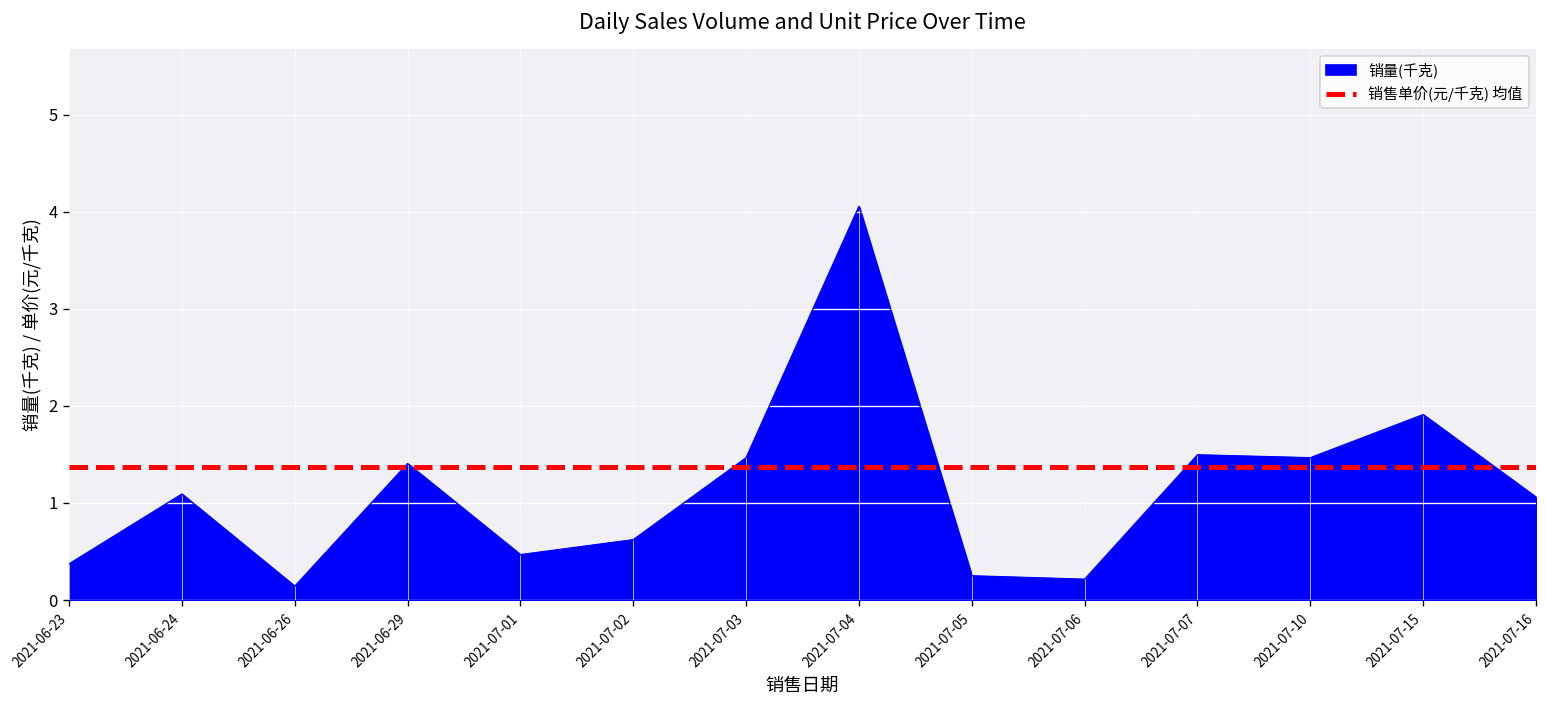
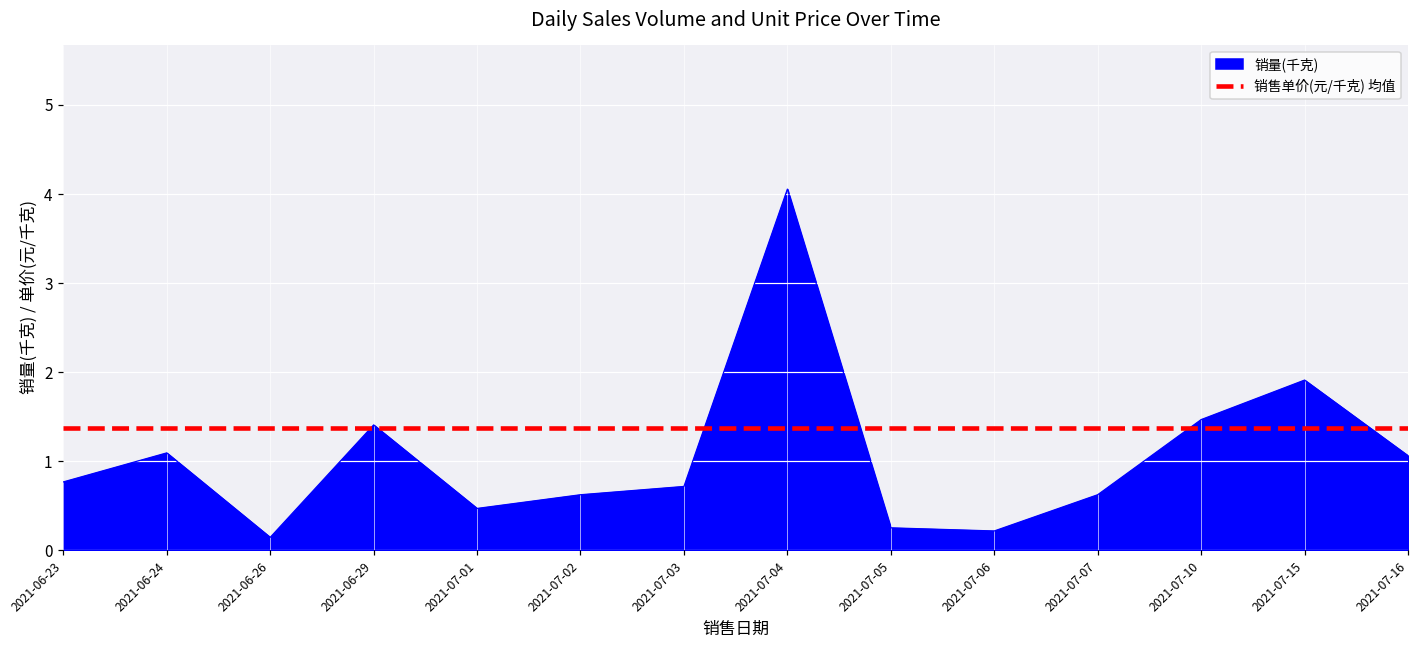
  {
-   "2021-06-23": 0.4,
+   "2021-06-23": 0.8,
    "2021-06-24": 1.1,
    "2021-06-26": 0.1,
    "2021-06-29": 1.4,
    "2021-07-01": 0.5,
    "2021-07-02": 0.6,
-   "2021-07-03": 1.5,
+   "2021-07-03": 0.7,
    "2021-07-04": 4.1,
    "2021-07-05": 0.3,
    "2021-07-06": 0.2,
-   "2021-07-07": 1.5,
+   "2021-07-07": 0.6,
    "2021-07-10": 1.5,
    "2021-07-15": 1.9,
    "2021-07-16": 1.1
  }
